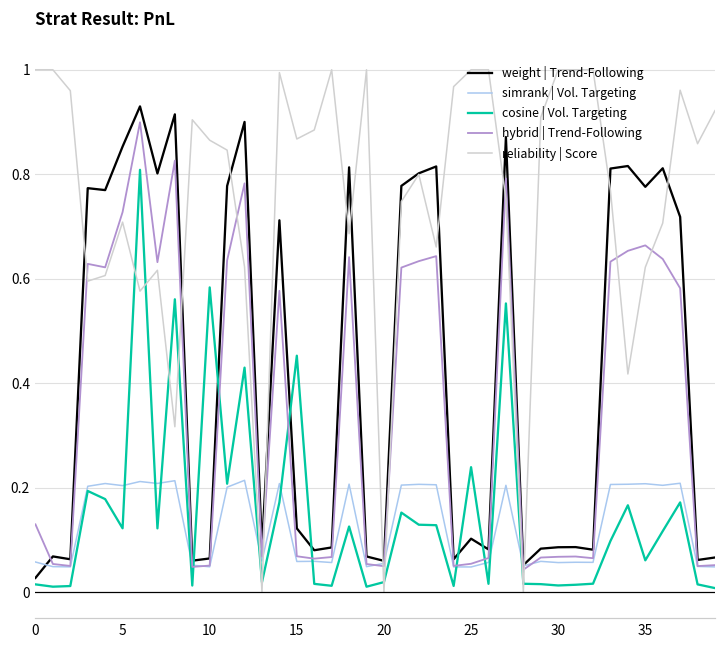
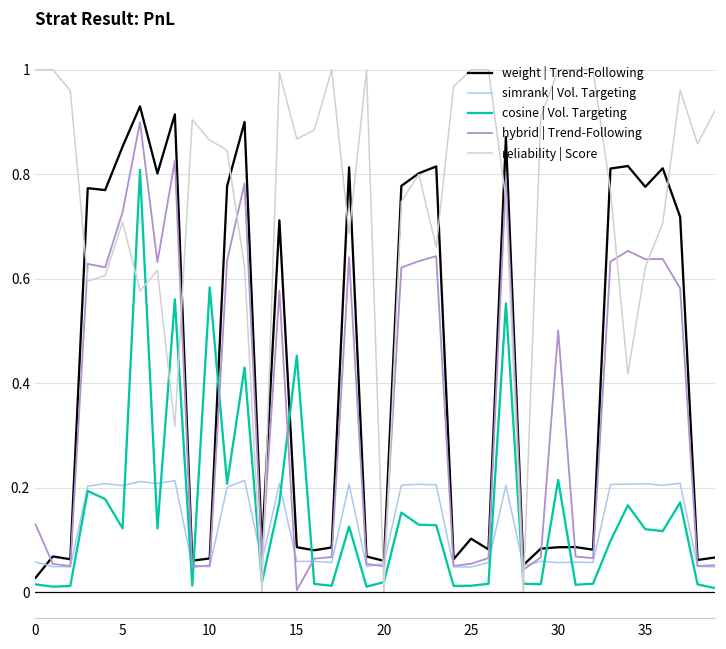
  {
    "weight | Trend-Following": {
      "0": 0.03,
      "5": 0.85,
      "10": 0.06,
-     "15": 0.12,
+     "15": 0.09,
      "25": 0.10,
      "30": 0.09,
      "35": 0.78
    },
    "cosine | Vol. Targeting": {
      "0": 0.02,
      "5": 0.12,
      "10": 0.58,
      "15": 0.45,
      "20": 0.02,
-     "25": 0.24,
-     "30": 0.01,
-     "35": 0.06
+     "25": 0.01,
+     "30": 0.21,
+     "35": 0.12
    },
    "hybrid | Trend-Following": {
      "0": 0.13,
      "5": 0.73,
-     "15": 0.07,
+     "15": 0.00,
      "25": 0.05,
-     "30": 0.07,
-     "35": 0.66
+     "30": 0.50,
+     "35": 0.64
    }
  }
